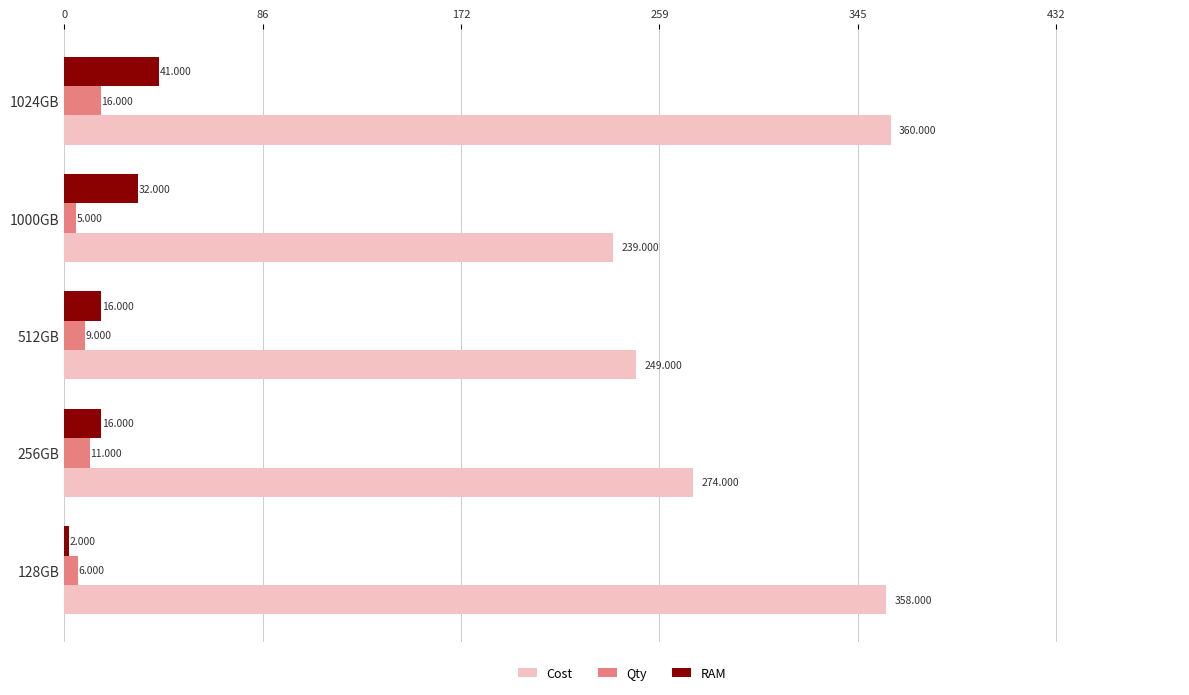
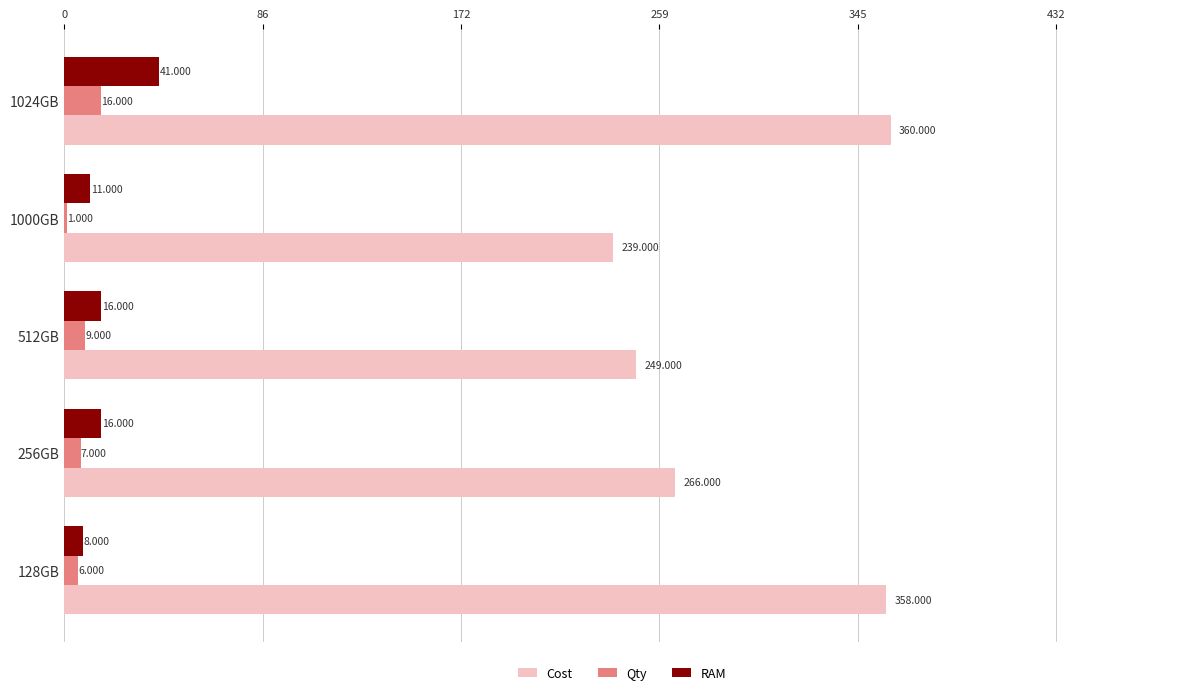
  {
    "Cost": {
      "1024GB": 360.000,
      "1000GB": 239.000,
      "512GB": 249.000,
-     "256GB": 274.000,
+     "256GB": 266.000,
      "128GB": 358.000
    },
    "Qty": {
      "1024GB": 16.000,
-     "1000GB": 5.000,
+     "1000GB": 1.000,
      "512GB": 9.000,
-     "256GB": 11.000,
+     "256GB": 7.000,
      "128GB": 6.000
    },
    "RAM": {
      "1024GB": 41.000,
-     "1000GB": 32.000,
+     "1000GB": 11.000,
      "512GB": 16.000,
      "256GB": 16.000,
-     "128GB": 2.000
+     "128GB": 8.000
    }
  }
